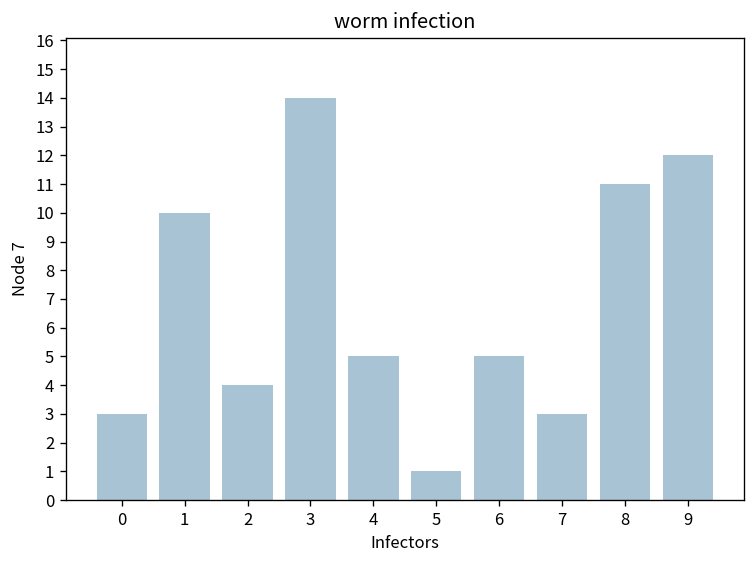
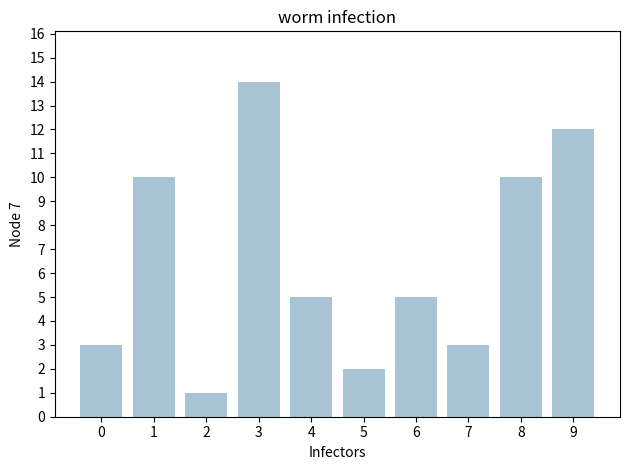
  {
    "0": 3,
    "1": 10,
-   "2": 4,
+   "2": 1,
    "3": 14,
    "4": 5,
-   "5": 1,
+   "5": 2,
    "6": 5,
    "7": 3,
-   "8": 11,
+   "8": 10,
    "9": 12
  }
